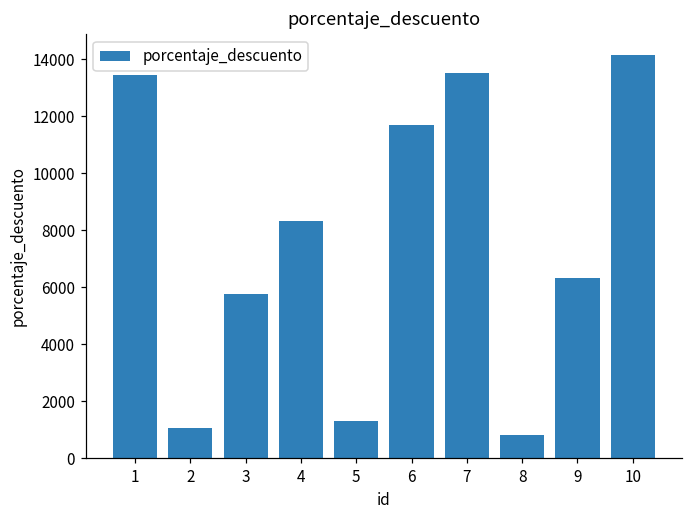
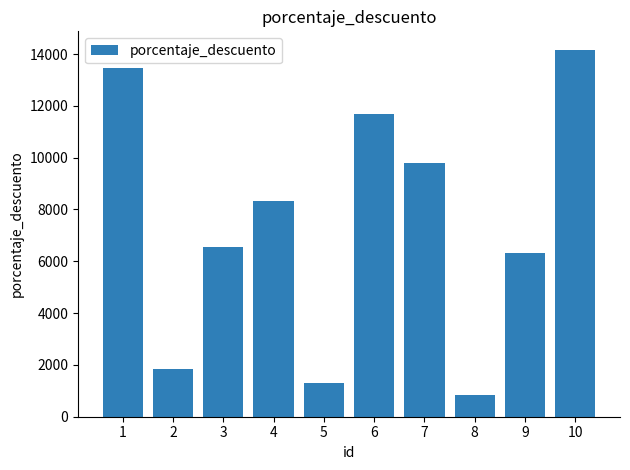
  {
    "1": 13500,
-   "2": 1100,
-   "3": 5800,
+   "2": 1800,
+   "3": 6600,
    "4": 8300,
    "5": 1300,
    "6": 11700,
-   "7": 13500,
+   "7": 9800,
    "8": 800,
    "9": 6300,
    "10": 14200
  }
